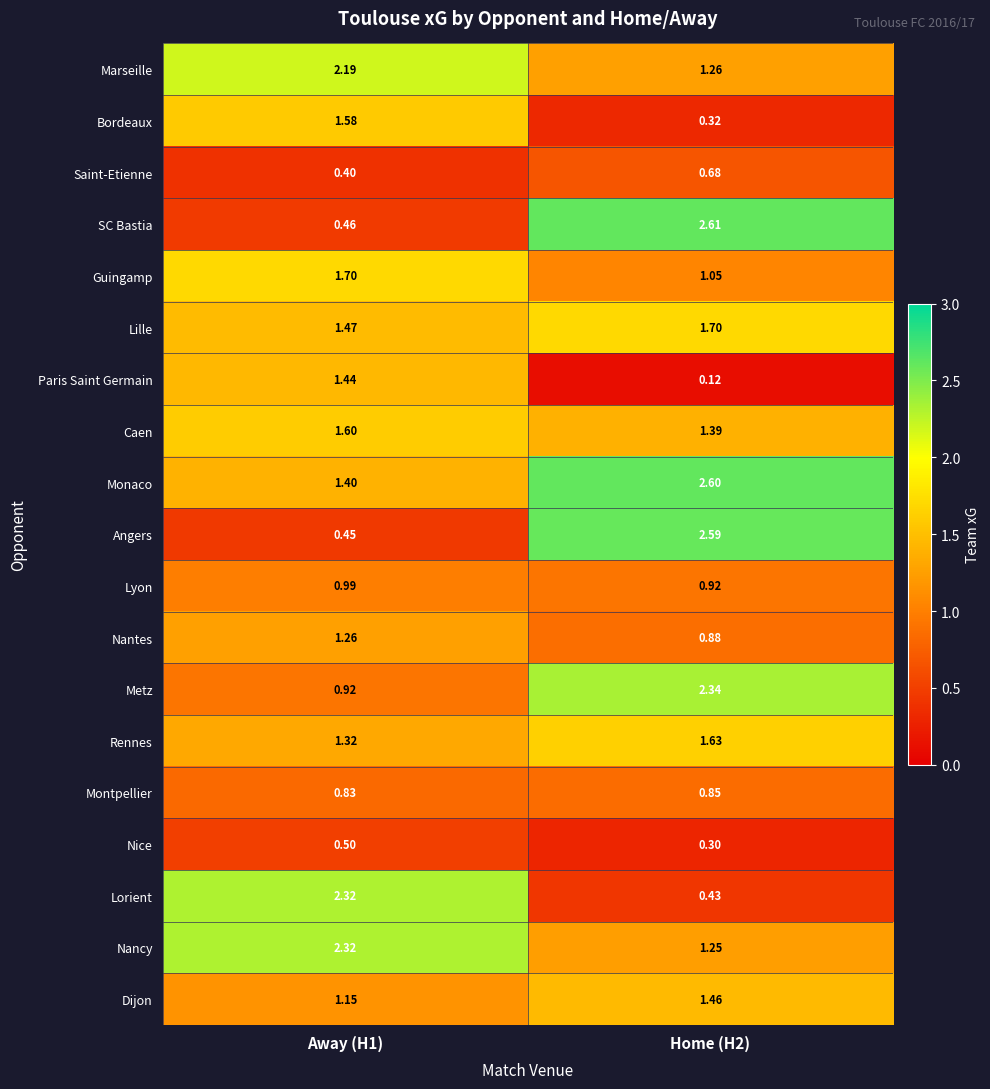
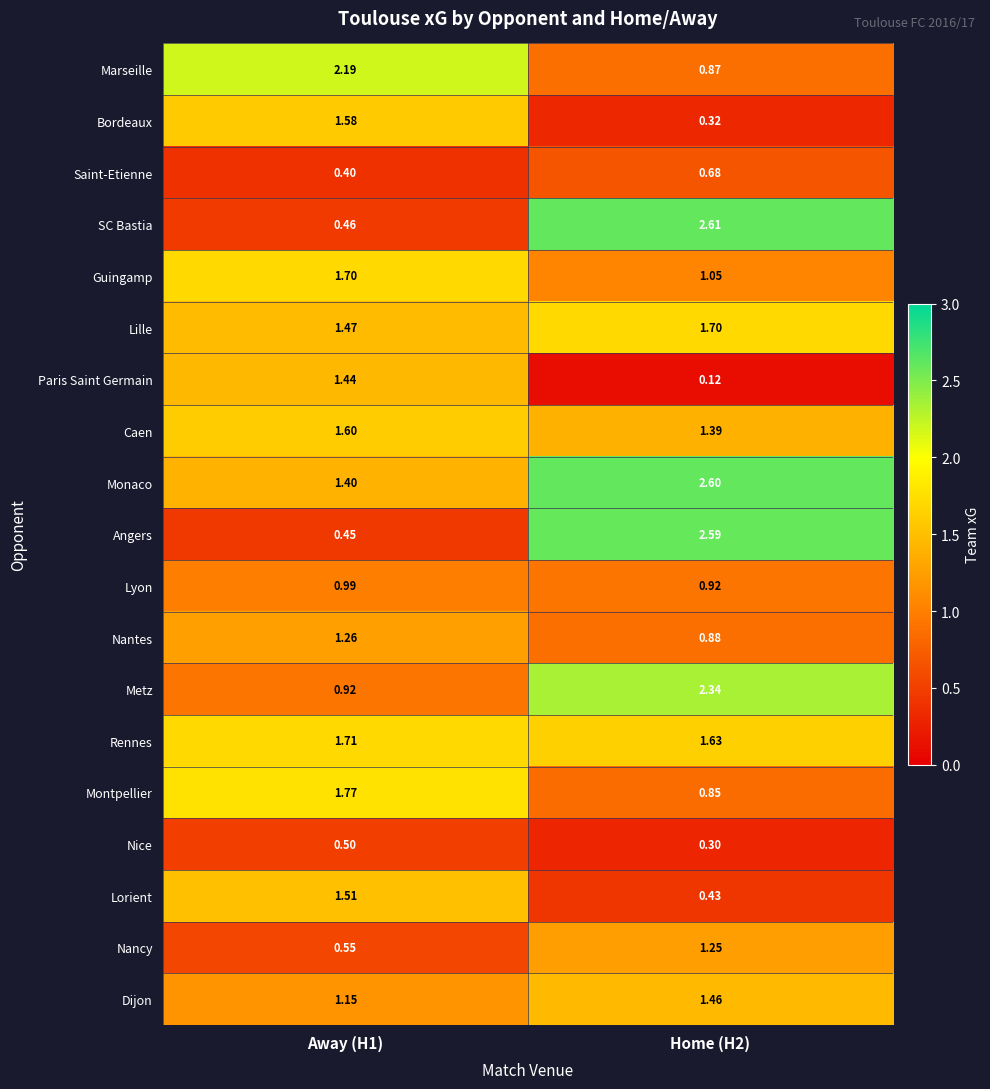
  {
    "Marseille": {
      "Away (H1)": 2.19,
-     "Home (H2)": 1.26
+     "Home (H2)": 0.87
    },
    "Bordeaux": {
      "Away (H1)": 1.58,
      "Home (H2)": 0.32
    },
    "Saint-Etienne": {
      "Away (H1)": 0.40,
      "Home (H2)": 0.68
    },
    "SC Bastia": {
      "Away (H1)": 0.46,
      "Home (H2)": 2.61
    },
    "Guingamp": {
      "Away (H1)": 1.70,
      "Home (H2)": 1.05
    },
    "Lille": {
      "Away (H1)": 1.47,
      "Home (H2)": 1.70
    },
    "Paris Saint Germain": {
      "Away (H1)": 1.44,
      "Home (H2)": 0.12
    },
    "Caen": {
      "Away (H1)": 1.60,
      "Home (H2)": 1.39
    },
    "Monaco": {
      "Away (H1)": 1.40,
      "Home (H2)": 2.60
    },
    "Angers": {
      "Away (H1)": 0.45,
      "Home (H2)": 2.59
    },
    "Lyon": {
      "Away (H1)": 0.99,
      "Home (H2)": 0.92
    },
    "Nantes": {
      "Away (H1)": 1.26,
      "Home (H2)": 0.88
    },
    "Metz": {
      "Away (H1)": 0.92,
      "Home (H2)": 2.34
    },
    "Rennes": {
-     "Away (H1)": 1.32,
+     "Away (H1)": 1.71,
      "Home (H2)": 1.63
    },
    "Montpellier": {
-     "Away (H1)": 0.83,
+     "Away (H1)": 1.77,
      "Home (H2)": 0.85
    },
    "Nice": {
      "Away (H1)": 0.50,
      "Home (H2)": 0.30
    },
    "Lorient": {
-     "Away (H1)": 2.32,
+     "Away (H1)": 1.51,
      "Home (H2)": 0.43
    },
    "Nancy": {
-     "Away (H1)": 2.32,
+     "Away (H1)": 0.55,
      "Home (H2)": 1.25
    },
    "Dijon": {
      "Away (H1)": 1.15,
      "Home (H2)": 1.46
    }
  }
